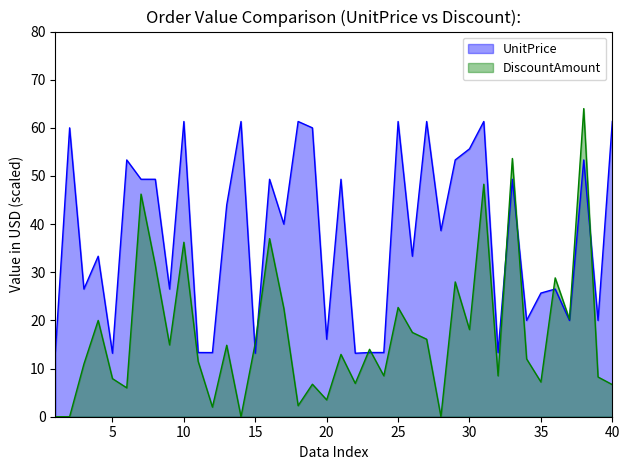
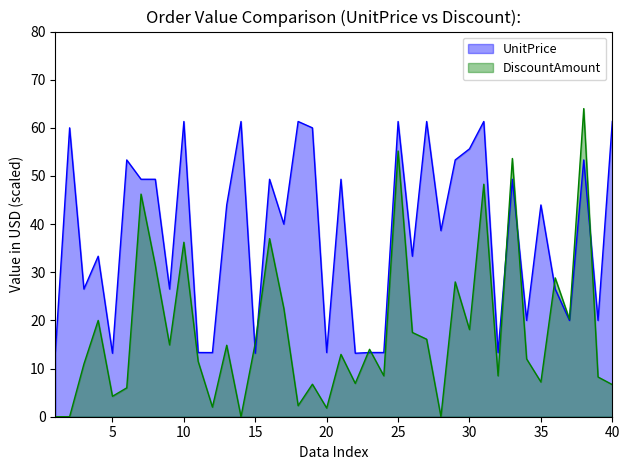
  {
    "UnitPrice": {
      "5": 13,
      "10": 61,
      "15": 13,
-     "20": 16,
+     "20": 13,
      "25": 61,
      "30": 56,
-     "35": 26,
+     "35": 44,
      "40": 61
    },
    "DiscountAmount": {
-     "5": 8,
+     "5": 4,
      "10": 36,
      "15": 15,
-     "20": 4,
-     "25": 23,
+     "20": 2,
+     "25": 55,
      "30": 18,
      "35": 7,
      "40": 7
    }
  }
